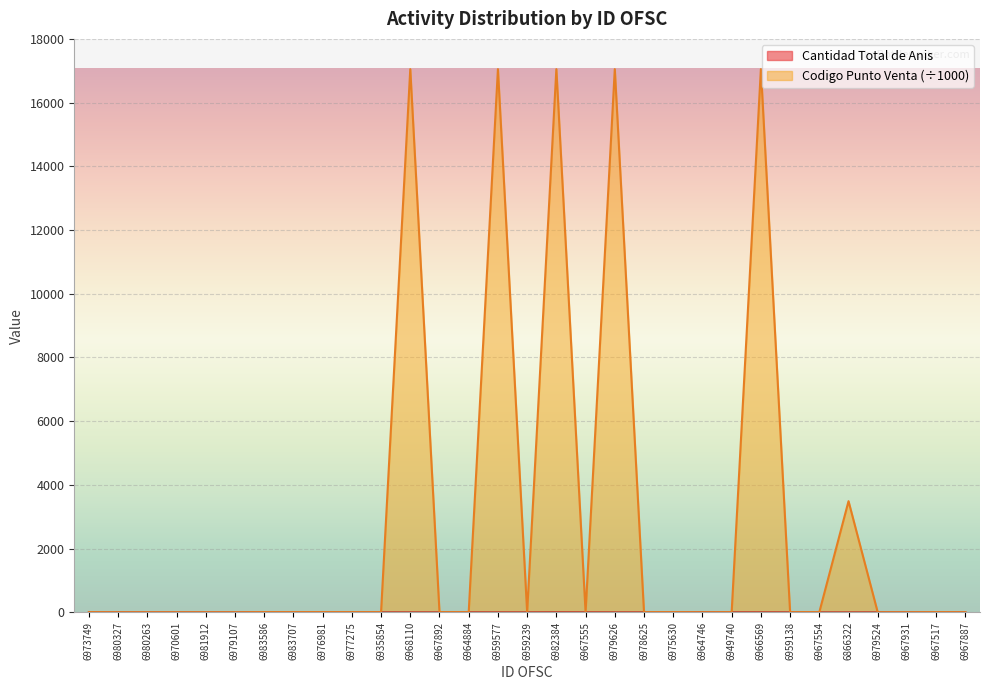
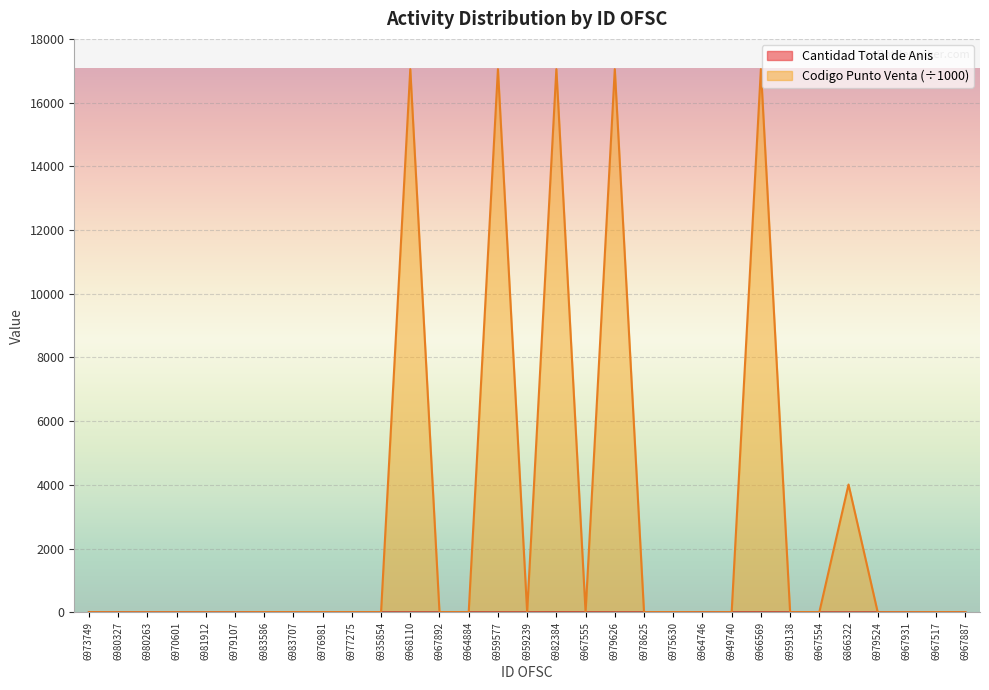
  {
    "Cantidad Total de Anis": {
      "6968110": 0,
      "6959577": 0,
      "6982384": 0,
      "6979626": 0,
      "6966569": 0,
      "6866322": 0
    },
    "Codigo Punto Venta (÷1000)": {
      "6968110": 17100,
      "6959577": 17100,
      "6982384": 17100,
      "6979626": 17100,
      "6966569": 17100,
-     "6866322": 3500
+     "6866322": 4000
    }
  }
